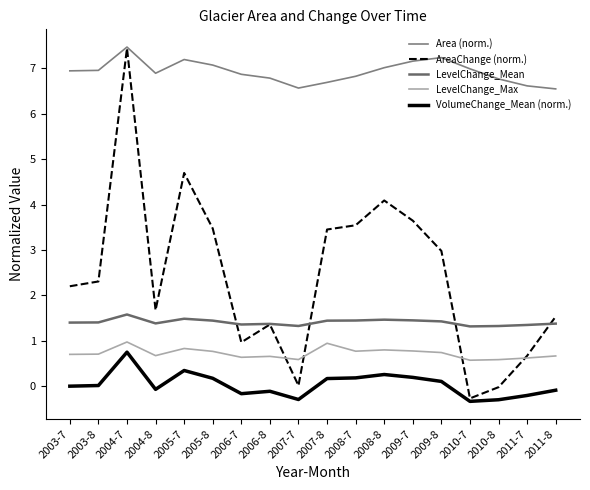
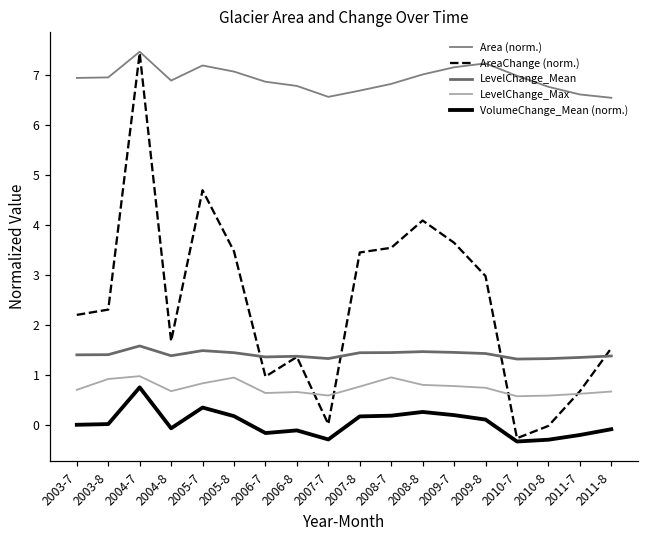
  {
    "LevelChange_Max": {
      "2003-7": 0.7,
-     "2003-8": 0.7,
+     "2003-8": 0.9,
      "2004-7": 1.0,
      "2004-8": 0.7,
      "2005-7": 0.8,
-     "2005-8": 0.8,
+     "2005-8": 0.9,
      "2006-7": 0.6,
      "2006-8": 0.7,
      "2007-7": 0.6,
-     "2007-8": 0.9,
-     "2008-7": 0.8,
+     "2007-8": 0.8,
+     "2008-7": 0.9,
      "2008-8": 0.8,
      "2009-7": 0.8,
      "2009-8": 0.7,
      "2010-7": 0.6,
      "2010-8": 0.6,
      "2011-8": 0.7
    }
  }
